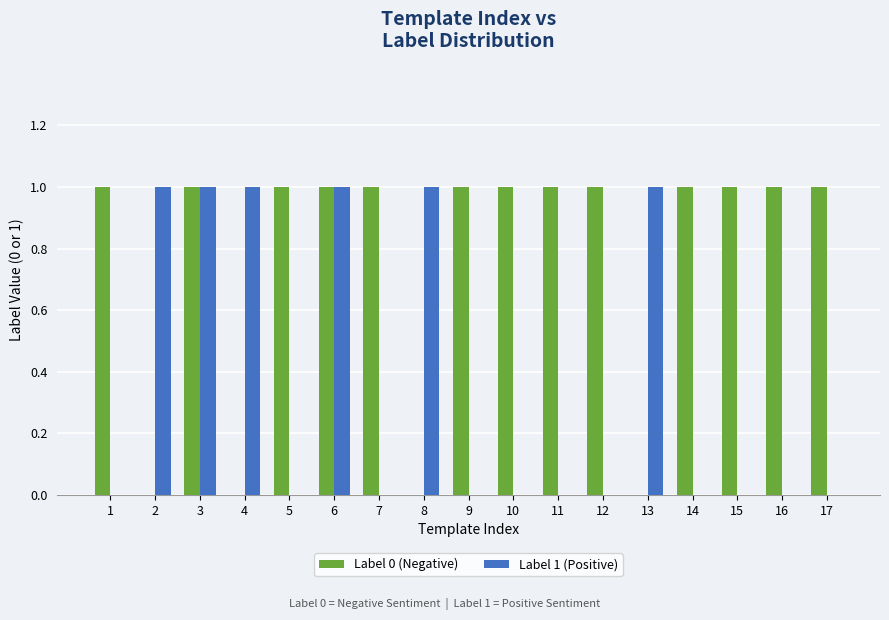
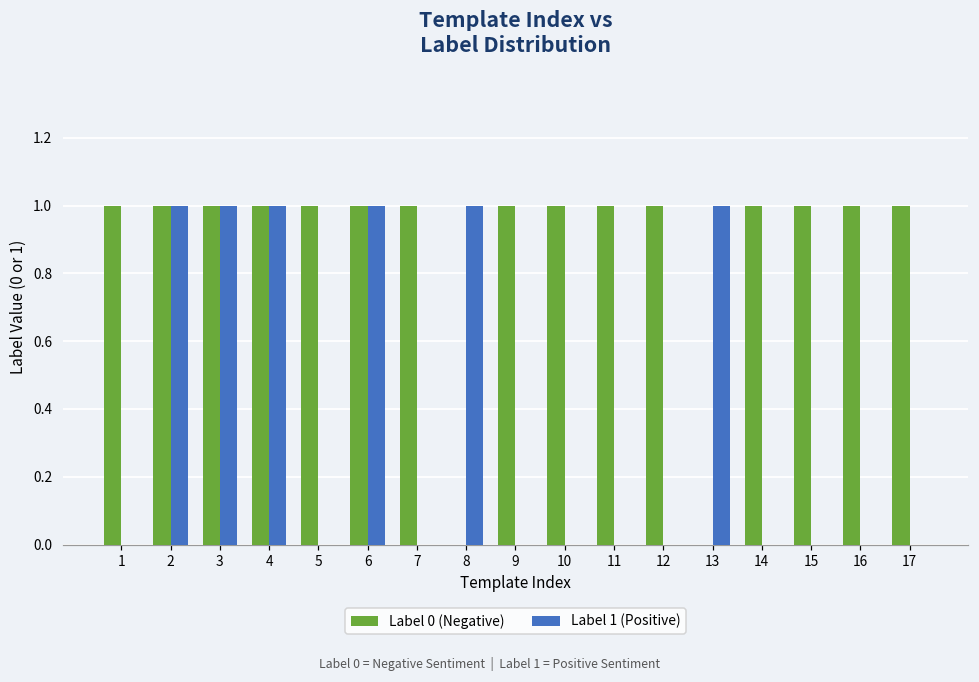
  {
    "Label 0 (Negative)": {
      "1": 1,
-     "2": 0,
+     "2": 1,
      "3": 1,
-     "4": 0,
+     "4": 1,
      "5": 1,
      "6": 1,
      "7": 1,
      "8": 0,
      "9": 1,
      "10": 1,
      "11": 1,
      "12": 1,
      "13": 0,
      "14": 1,
      "15": 1,
      "16": 1,
      "17": 1
    },
    "Label 1 (Positive)": {
      "1": 0,
      "2": 1,
      "3": 1,
      "4": 1,
      "5": 0,
      "6": 1,
      "7": 0,
      "8": 1,
      "9": 0,
      "10": 0,
      "11": 0,
      "12": 0,
      "13": 1,
      "14": 0,
      "15": 0,
      "16": 0,
      "17": 0
    }
  }
